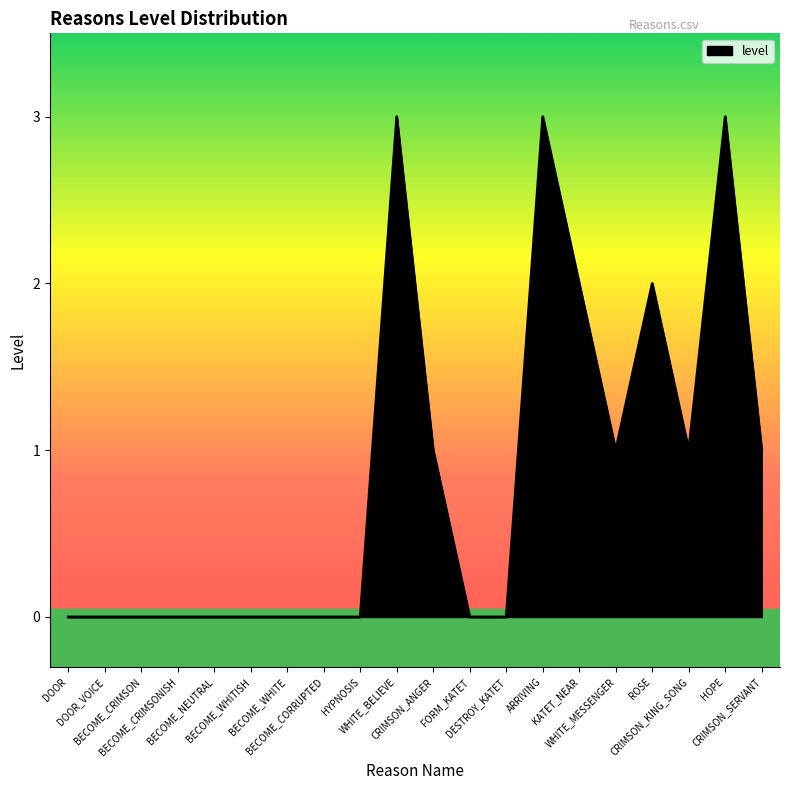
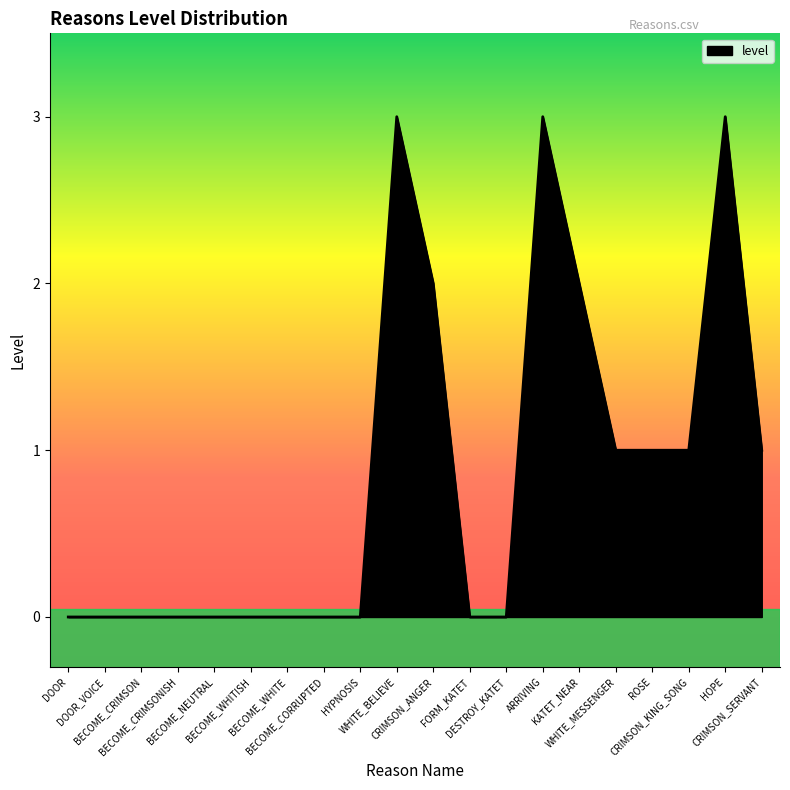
  {
    "WHITE_BELIEVE": 3,
-   "CRIMSON_ANGER": 1,
+   "CRIMSON_ANGER": 2,
    "ARRIVING": 3,
    "KATET_NEAR": 2,
    "WHITE_MESSENGER": 1,
-   "ROSE": 2,
+   "ROSE": 1,
    "CRIMSON_KING_SONG": 1,
    "HOPE": 3,
    "CRIMSON_SERVANT": 1
  }
